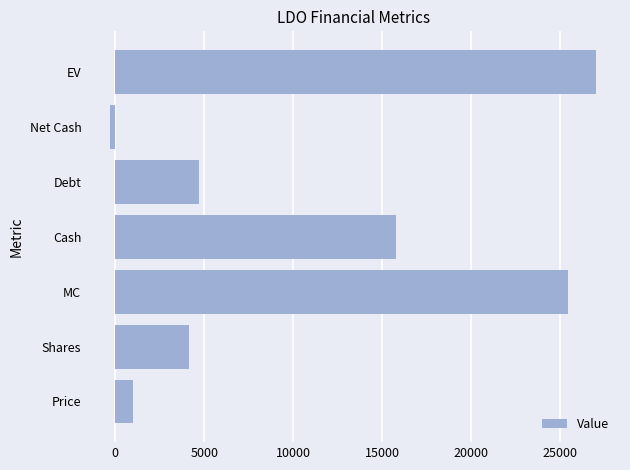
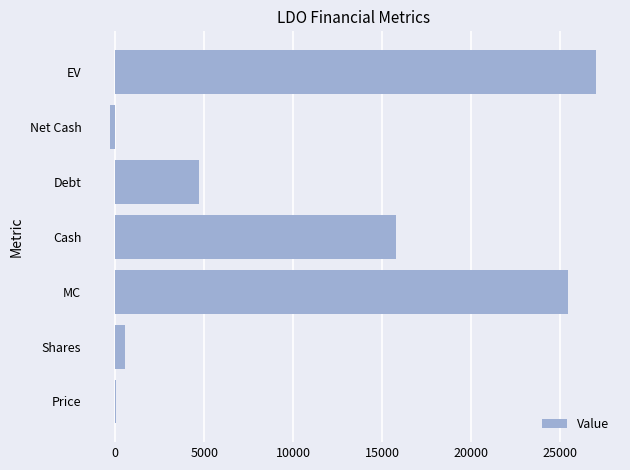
  {
    "EV": 27000,
    "Net Cash": -300,
    "Debt": 4700,
    "Cash": 15800,
    "MC": 25500,
-   "Shares": 4100,
-   "Price": 1000
+   "Shares": 600,
+   "Price": 0
  }
